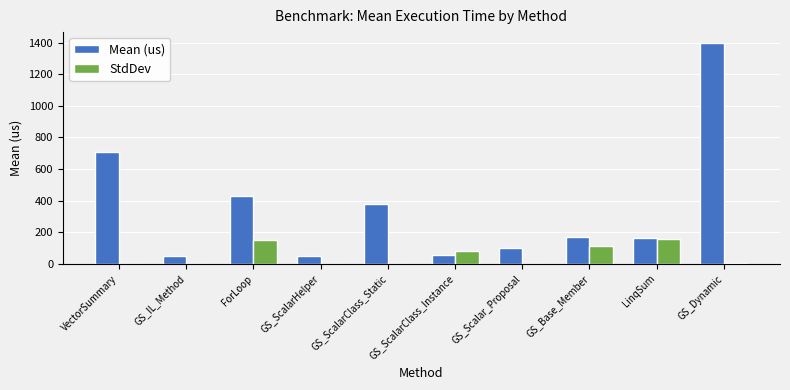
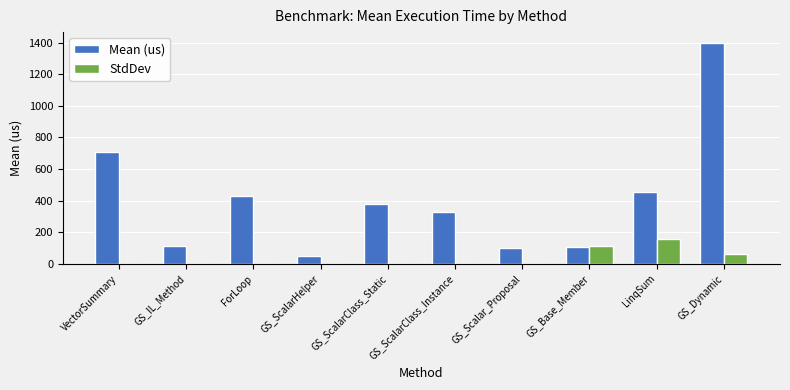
  {
    "Mean (us)": {
      "VectorSummary": 710,
-     "GS_IL_Method": 50,
+     "GS_IL_Method": 120,
      "ForLoop": 430,
      "GS_ScalarHelper": 50,
      "GS_ScalarClass_Static": 380,
-     "GS_ScalarClass_Instance": 50,
+     "GS_ScalarClass_Instance": 330,
      "GS_Scalar_Proposal": 100,
-     "GS_Base_Member": 170,
-     "LinqSum": 160,
+     "GS_Base_Member": 110,
+     "LinqSum": 450,
      "GS_Dynamic": 1400
    },
    "StdDev": {
-     "ForLoop": 150,
-     "GS_ScalarClass_Instance": 80,
+     "ForLoop": 0,
+     "GS_ScalarClass_Instance": 0,
      "GS_Base_Member": 110,
      "LinqSum": 160,
-     "GS_Dynamic": 0
+     "GS_Dynamic": 60
    }
  }
